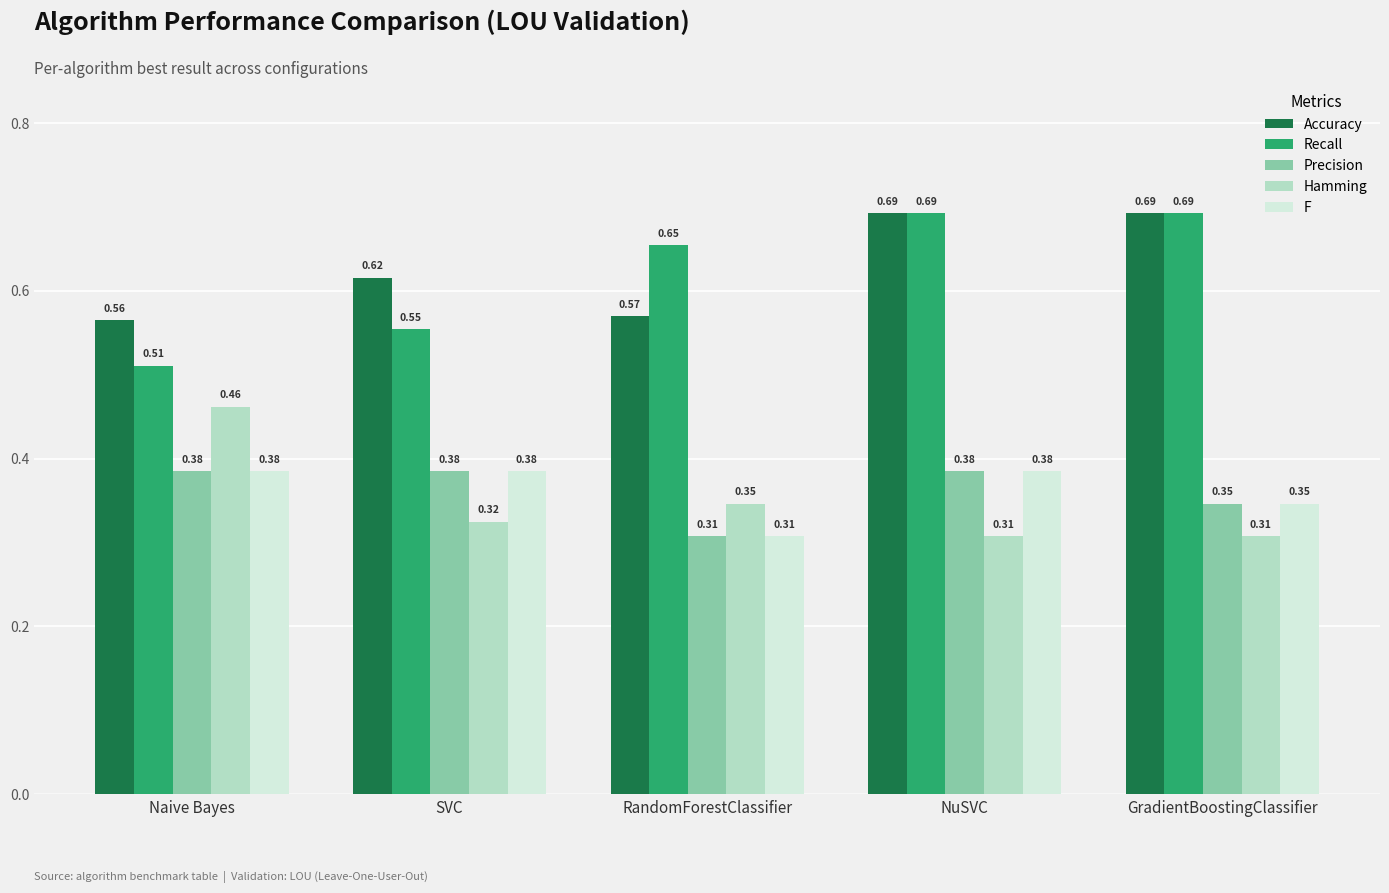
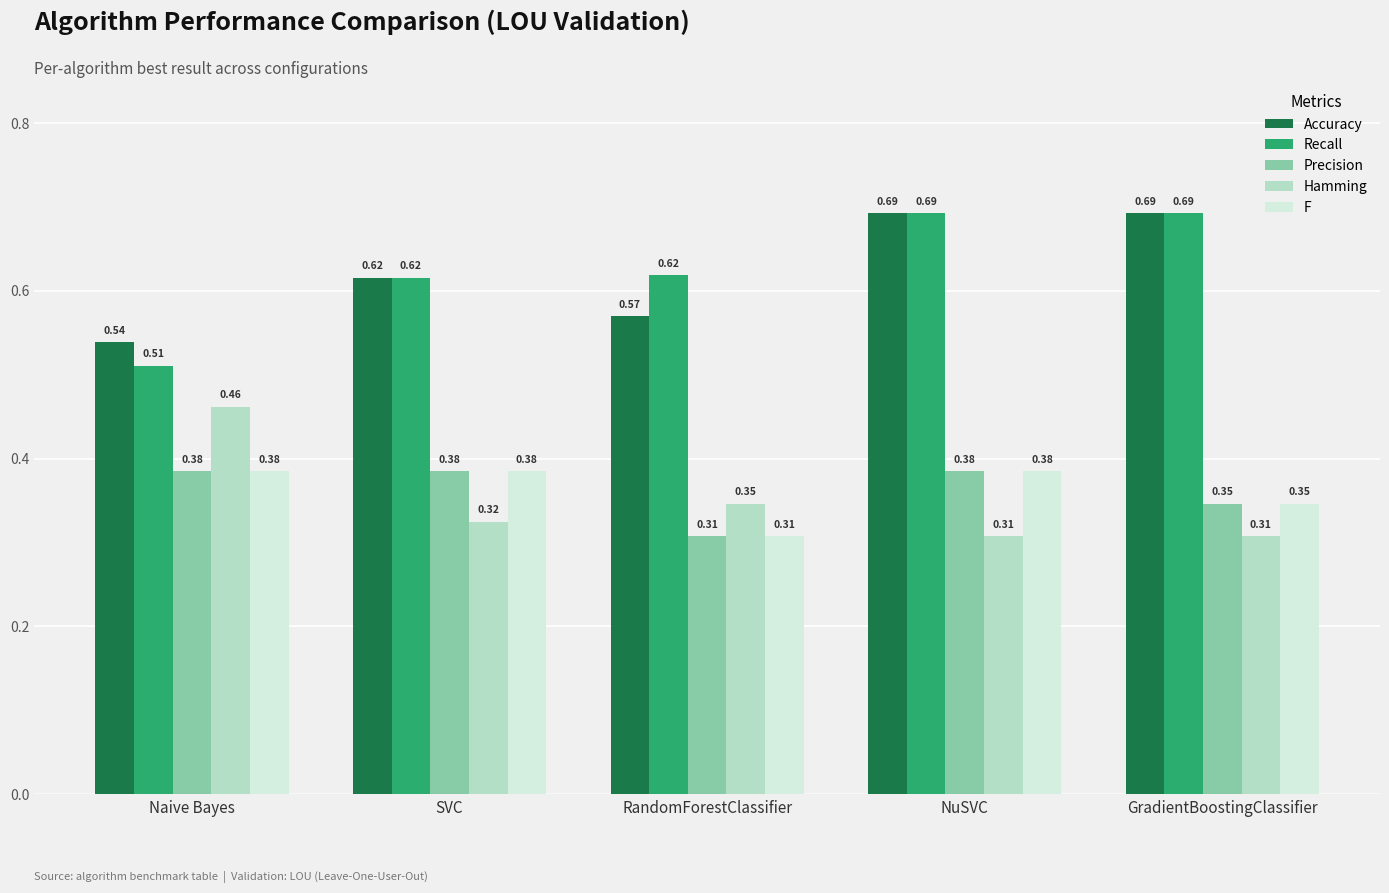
  {
    "Accuracy": {
-     "Naive Bayes": 0.56,
+     "Naive Bayes": 0.54,
      "SVC": 0.62,
      "RandomForestClassifier": 0.57,
      "NuSVC": 0.69,
      "GradientBoostingClassifier": 0.69
    },
    "Recall": {
      "Naive Bayes": 0.51,
-     "SVC": 0.55,
-     "RandomForestClassifier": 0.65,
+     "SVC": 0.62,
+     "RandomForestClassifier": 0.62,
      "NuSVC": 0.69,
      "GradientBoostingClassifier": 0.69
    }
  }
